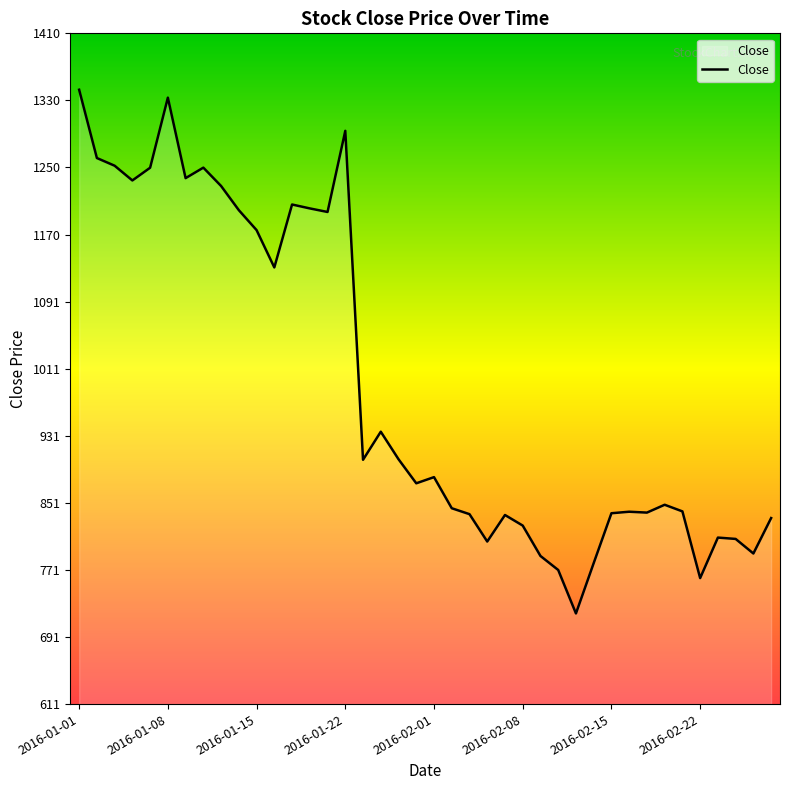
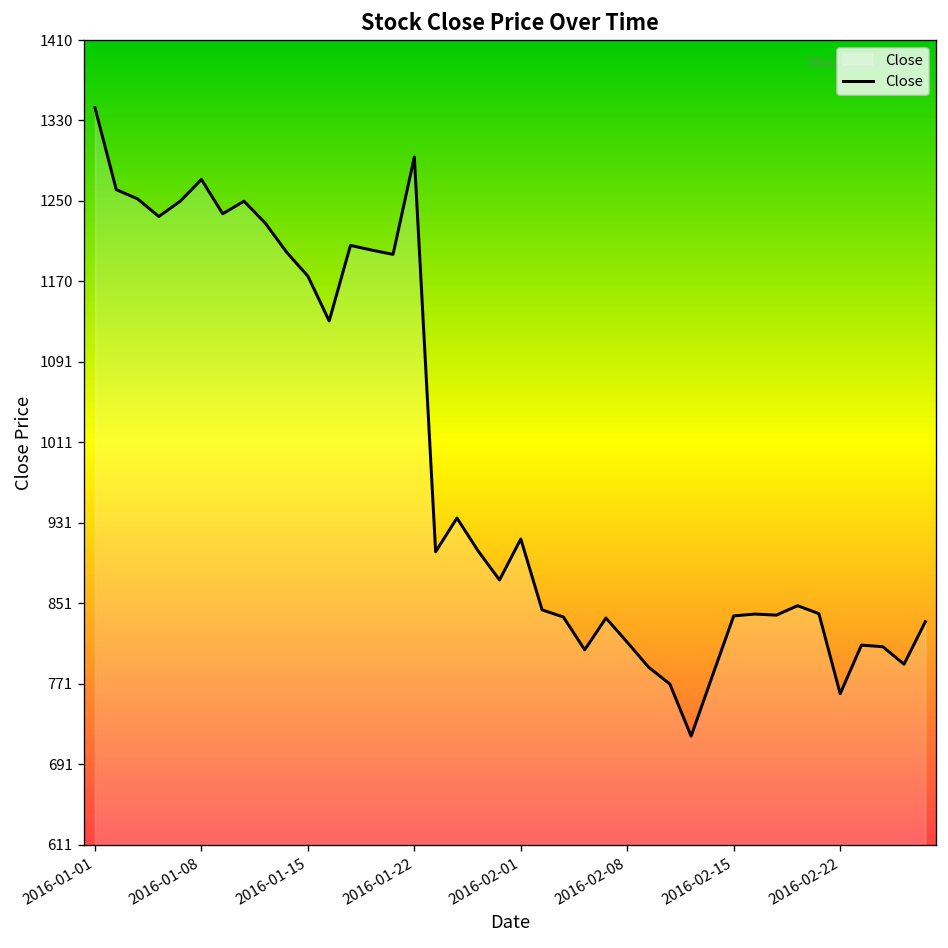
  {
    "2016-01-01": 1340,
-   "2016-01-08": 1330,
+   "2016-01-08": 1270,
    "2016-01-15": 1180,
    "2016-01-22": 1290,
-   "2016-02-01": 880,
-   "2016-02-08": 820,
+   "2016-02-01": 920,
+   "2016-02-08": 810,
    "2016-02-15": 840,
    "2016-02-22": 760
  }
